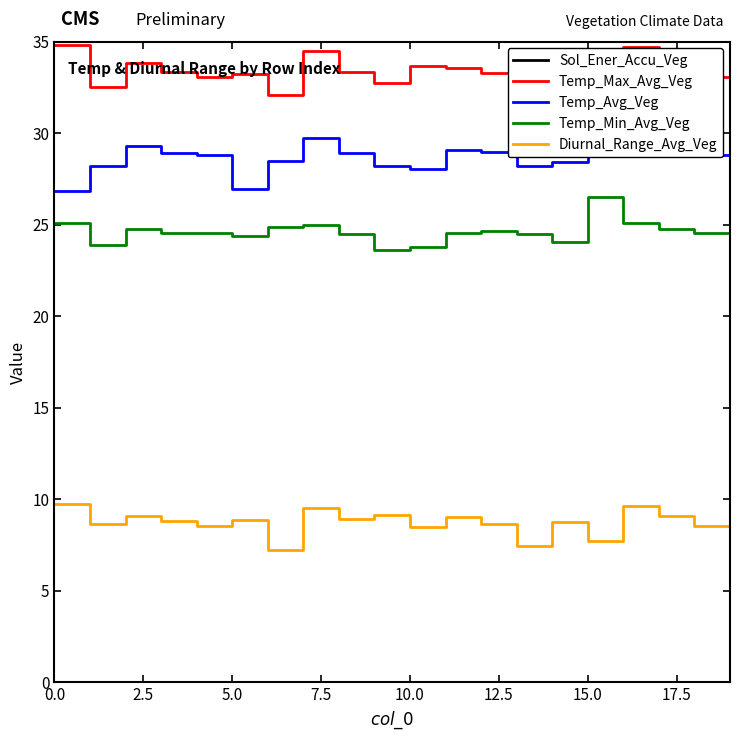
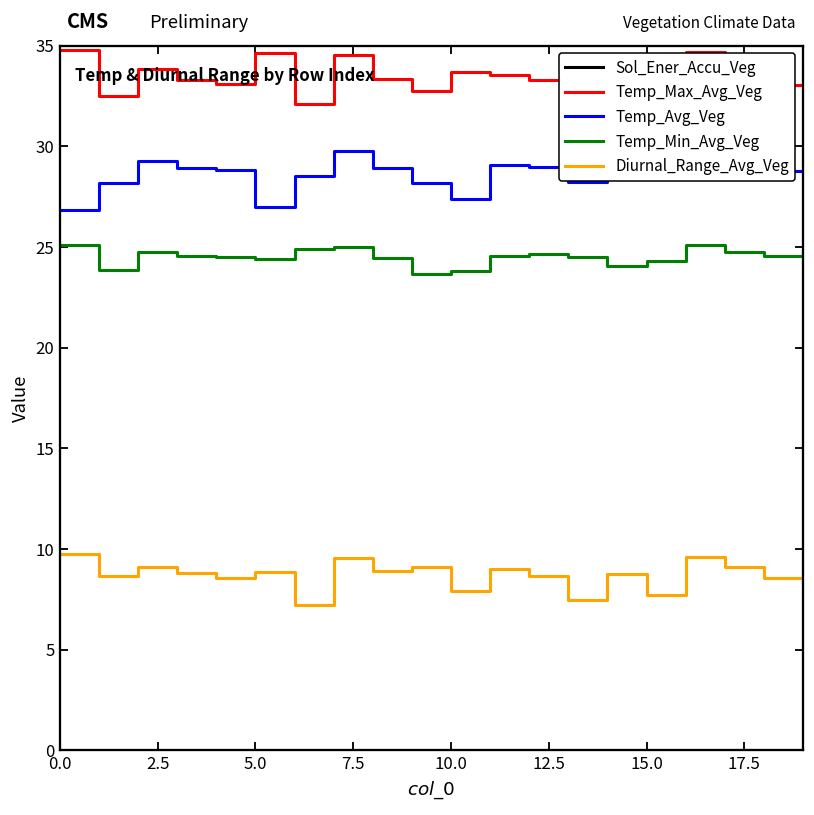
  {
    "Temp_Max_Avg_Veg": {
      "0.0": 34.8,
-     "5.0": 33.2,
+     "5.0": 34.6,
      "10.0": 33.7
    },
    "Temp_Avg_Veg": {
      "0.0": 26.9,
      "5.0": 27.0,
-     "10.0": 28.0
+     "10.0": 27.4
    },
    "Temp_Min_Avg_Veg": {
      "0.0": 25.1,
      "5.0": 24.4,
      "10.0": 23.8,
-     "15.0": 26.5
+     "15.0": 24.3
    },
    "Diurnal_Range_Avg_Veg": {
      "0.0": 9.7,
      "5.0": 8.8,
-     "10.0": 8.5,
+     "10.0": 7.9,
      "15.0": 7.7
    }
  }
